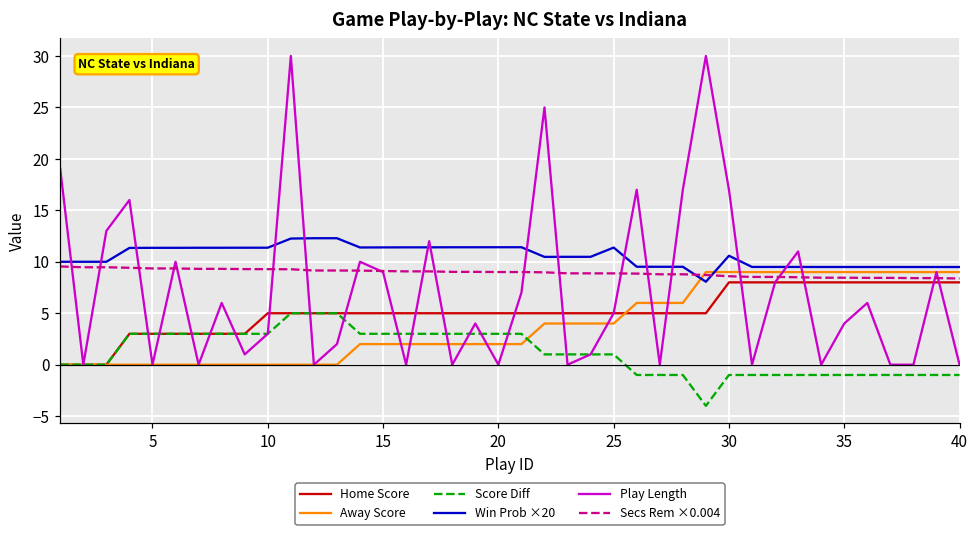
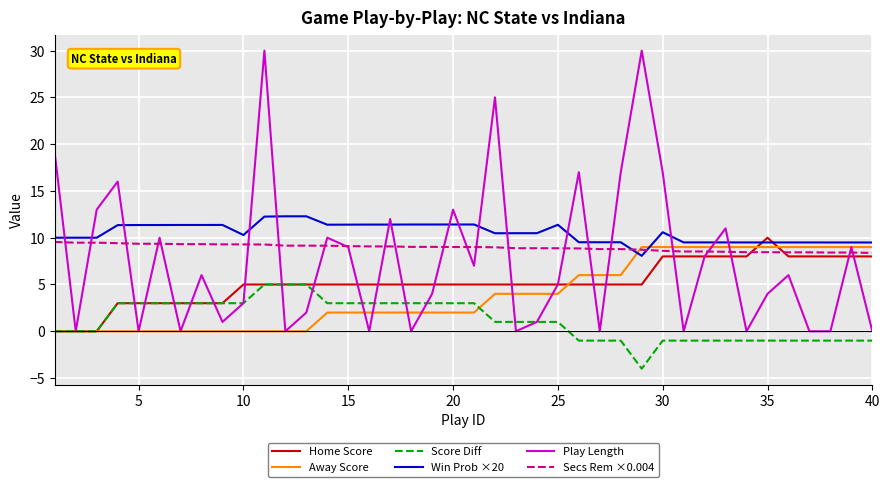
  {
    "Home Score": {
      "10": 5,
      "15": 5,
      "20": 5,
      "30": 8,
-     "35": 8,
+     "35": 10,
      "40": 8
    },
    "Away Score": {
      "10": 0,
      "15": 2,
      "20": 2,
      "25": 4,
      "30": 9,
      "35": 9,
      "40": 9
    },
    "Score Diff": {
      "15": 3,
      "20": 3,
      "25": 1,
      "30": -1,
      "35": -1,
      "40": -1
    },
    "Win Prob ×20": {
      "5": 11,
-     "10": 11,
+     "10": 10,
      "15": 11,
      "20": 11,
      "25": 11,
      "30": 11,
      "35": 9,
      "40": 9
    },
    "Play Length": {
-     "20": 0,
+     "20": 13,
      "30": 17,
      "35": 4,
      "40": 0
    },
    "Secs Rem ×0.004": {
      "5": 9,
      "10": 9,
      "20": 9,
      "25": 9,
      "30": 9,
      "35": 8,
      "40": 8
    }
  }
